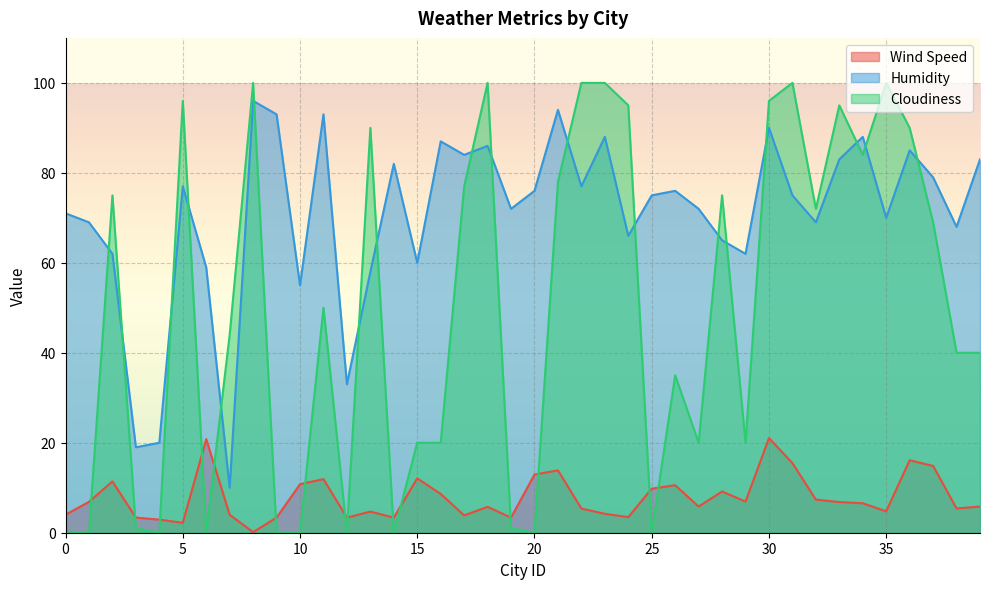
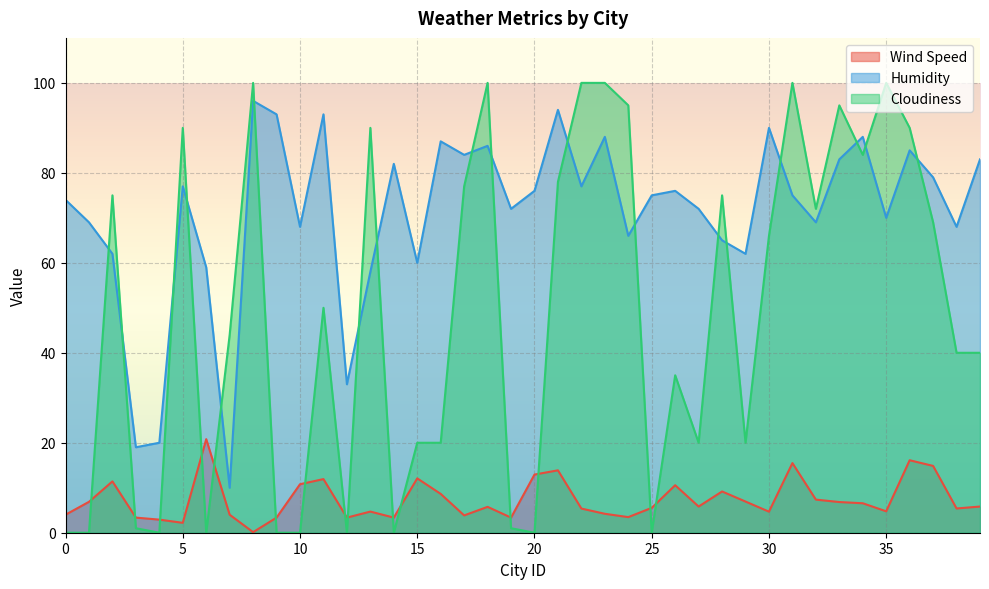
  {
    "Wind Speed": {
      "0": 4,
      "5": 2,
      "10": 11,
      "15": 12,
      "20": 13,
-     "25": 10,
-     "30": 21,
+     "25": 6,
+     "30": 5,
      "35": 5
    },
    "Humidity": {
-     "0": 71,
+     "0": 74,
      "5": 77,
-     "10": 55,
+     "10": 68,
      "15": 60,
      "20": 76,
      "25": 75,
      "30": 90,
      "35": 70
    },
    "Cloudiness": {
      "0": 0,
-     "5": 96,
+     "5": 90,
      "10": 0,
      "15": 20,
      "20": 0,
      "25": 0,
-     "30": 96
+     "30": 66
    }
  }
